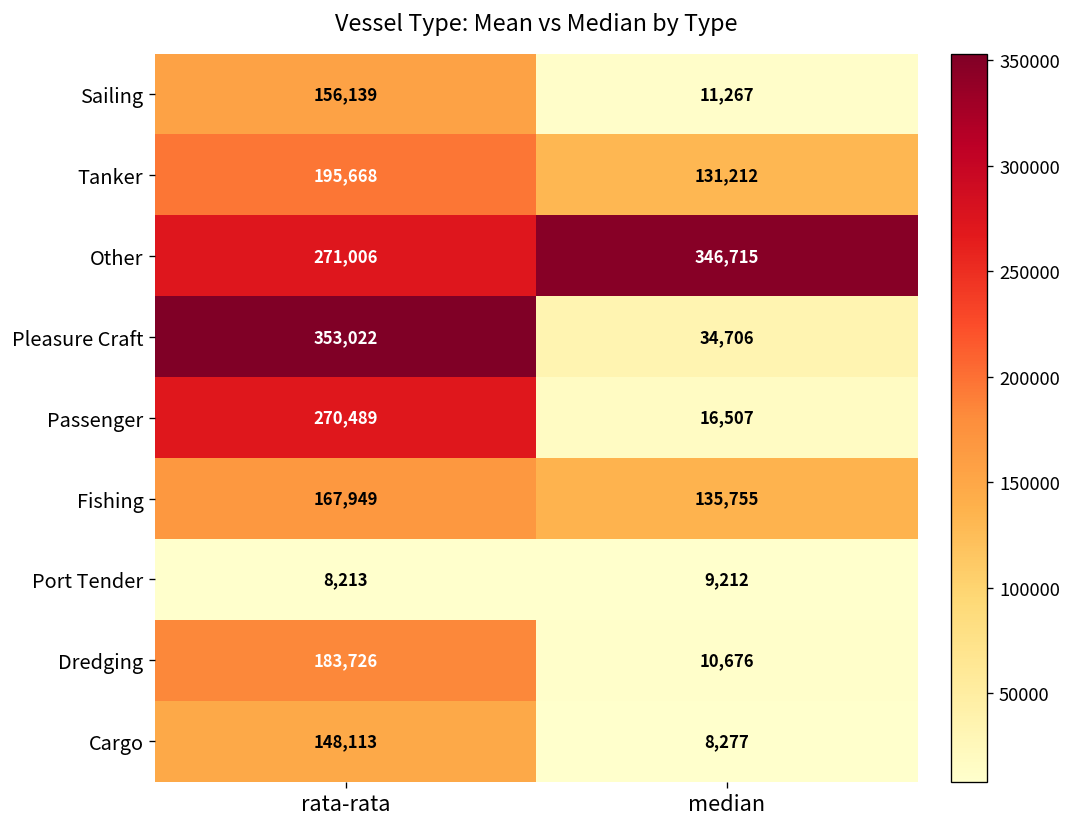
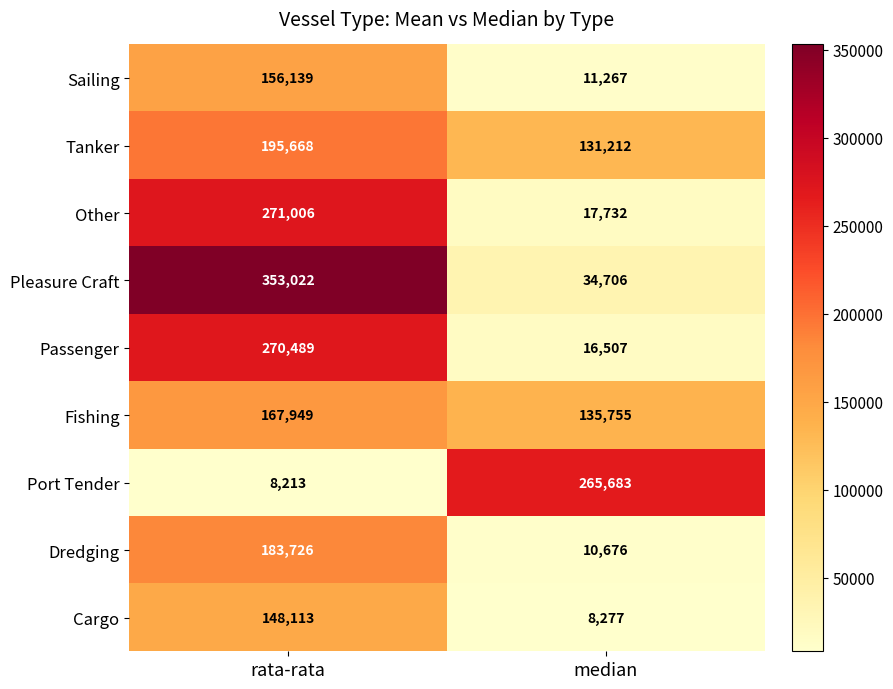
  {
    "Sailing": {
      "rata-rata": "156,139",
      "median": "11,267"
    },
    "Tanker": {
      "rata-rata": "195,668",
      "median": "131,212"
    },
    "Other": {
      "rata-rata": "271,006",
-     "median": "346,715"
+     "median": "17,732"
    },
    "Pleasure Craft": {
      "rata-rata": "353,022",
      "median": "34,706"
    },
    "Passenger": {
      "rata-rata": "270,489",
      "median": "16,507"
    },
    "Fishing": {
      "rata-rata": "167,949",
      "median": "135,755"
    },
    "Port Tender": {
      "rata-rata": "8,213",
-     "median": "9,212"
+     "median": "265,683"
    },
    "Dredging": {
      "rata-rata": "183,726",
      "median": "10,676"
    },
    "Cargo": {
      "rata-rata": "148,113",
      "median": "8,277"
    }
  }
